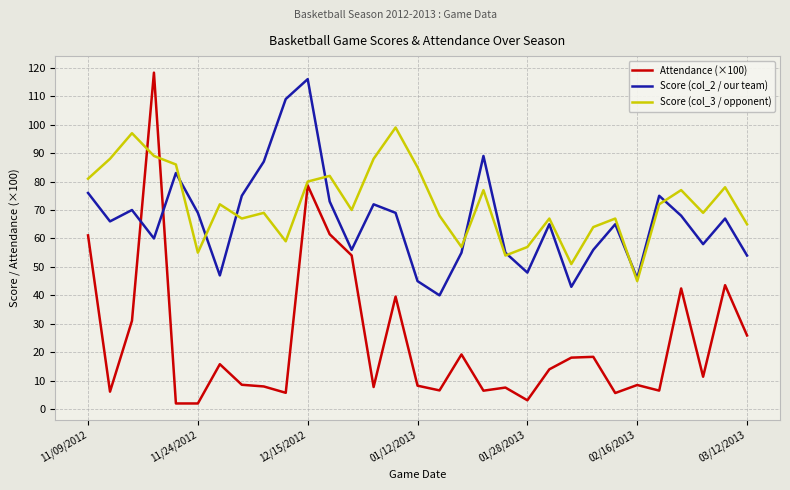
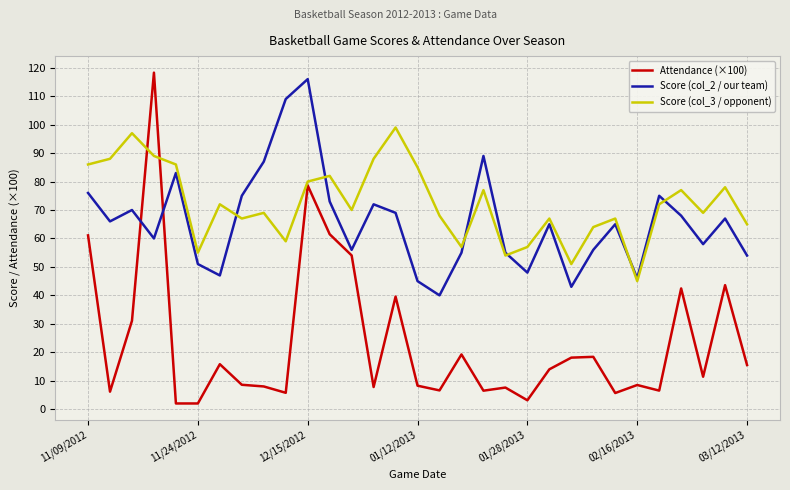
  {
    "Attendance (×100)": {
      "11/09/2012": 61,
      "11/24/2012": 2,
      "12/15/2012": 79,
      "01/12/2013": 8,
      "01/28/2013": 3,
      "02/16/2013": 8,
-     "03/12/2013": 26
+     "03/12/2013": 16
    },
    "Score (col_2 / our team)": {
      "11/09/2012": 76,
-     "11/24/2012": 69,
+     "11/24/2012": 51,
      "12/15/2012": 116,
      "01/12/2013": 45,
      "01/28/2013": 48,
      "02/16/2013": 46,
      "03/12/2013": 54
    },
    "Score (col_3 / opponent)": {
-     "11/09/2012": 81,
+     "11/09/2012": 86,
      "11/24/2012": 55,
      "12/15/2012": 80,
      "01/12/2013": 85,
      "01/28/2013": 57,
      "02/16/2013": 45,
      "03/12/2013": 65
    }
  }
